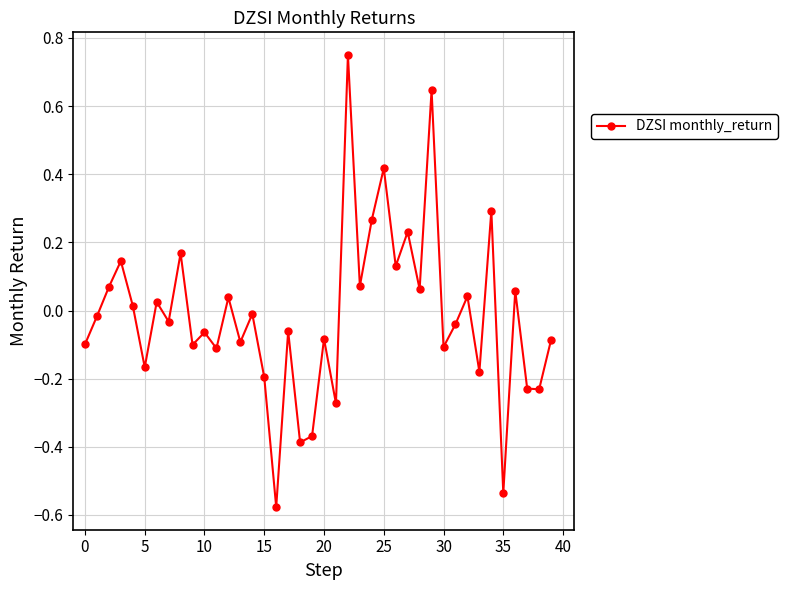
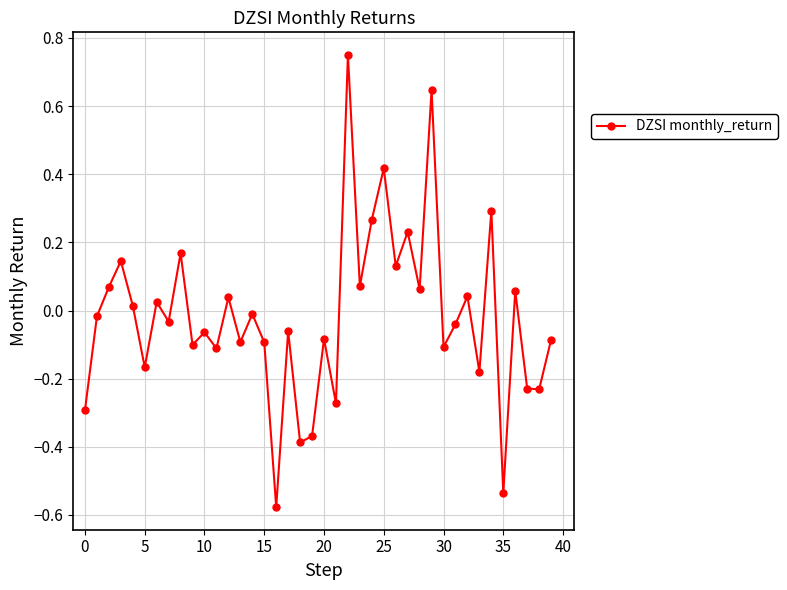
  {
-   "0": -0.10,
+   "0": -0.29,
    "5": -0.17,
    "10": -0.06,
-   "15": -0.20,
+   "15": -0.09,
    "20": -0.08,
    "25": 0.42,
    "30": -0.11,
    "35": -0.54
  }
